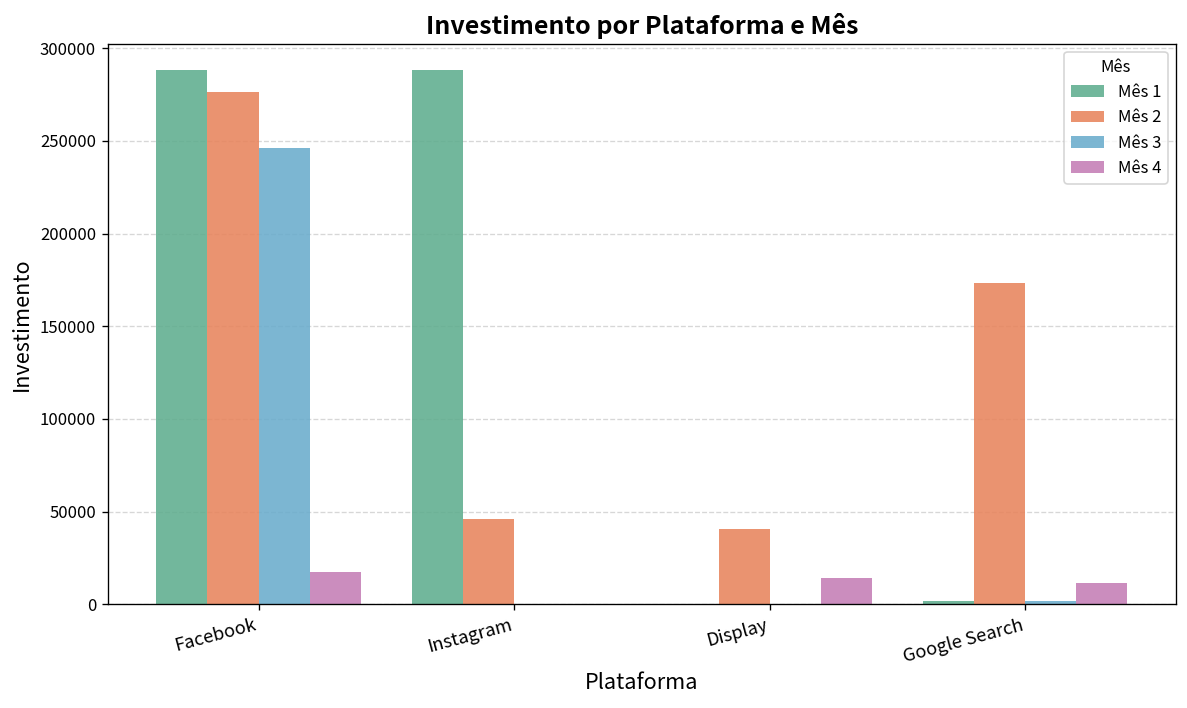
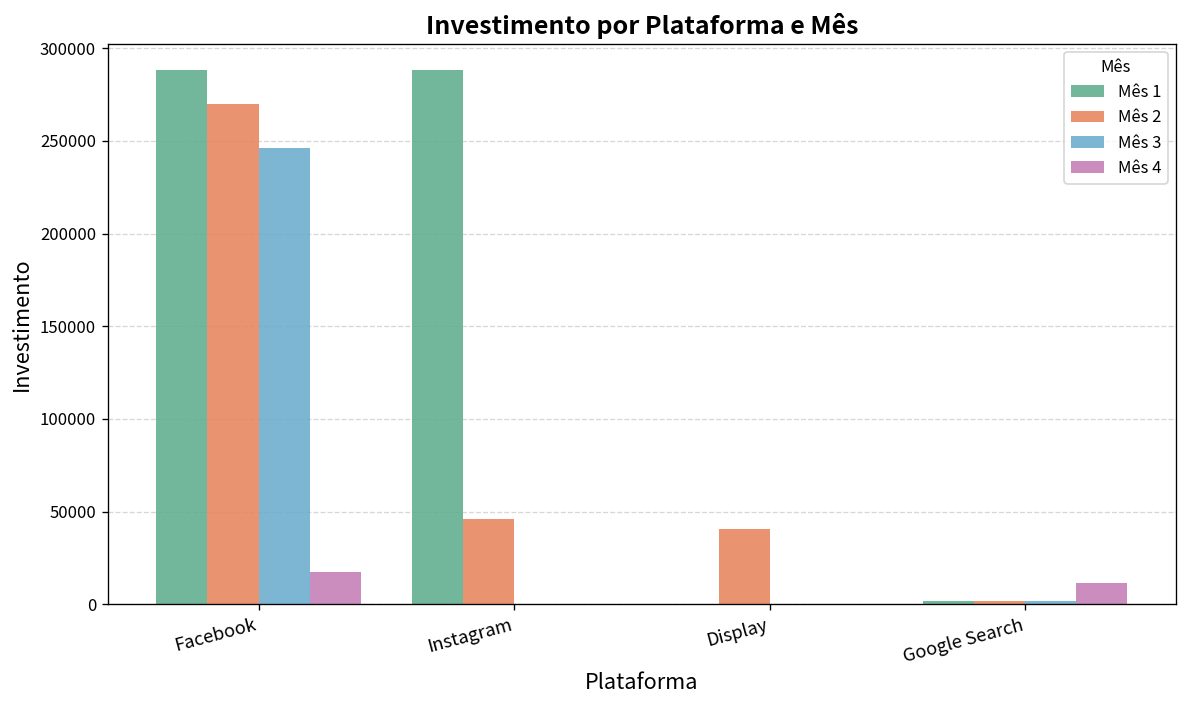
  {
    "Mês 1": {
      "Facebook": 288000,
      "Instagram": 288000,
      "Display": 0,
      "Google Search": 2000
    },
    "Mês 2": {
-     "Facebook": 277000,
+     "Facebook": 270000,
      "Instagram": 46000,
      "Display": 41000,
-     "Google Search": 173000
+     "Google Search": 2000
    },
    "Mês 3": {
      "Facebook": 246000,
      "Instagram": 0,
      "Display": 0,
      "Google Search": 2000
    },
    "Mês 4": {
      "Facebook": 18000,
      "Instagram": 0,
-     "Display": 14000,
+     "Display": 0,
      "Google Search": 12000
    }
  }
